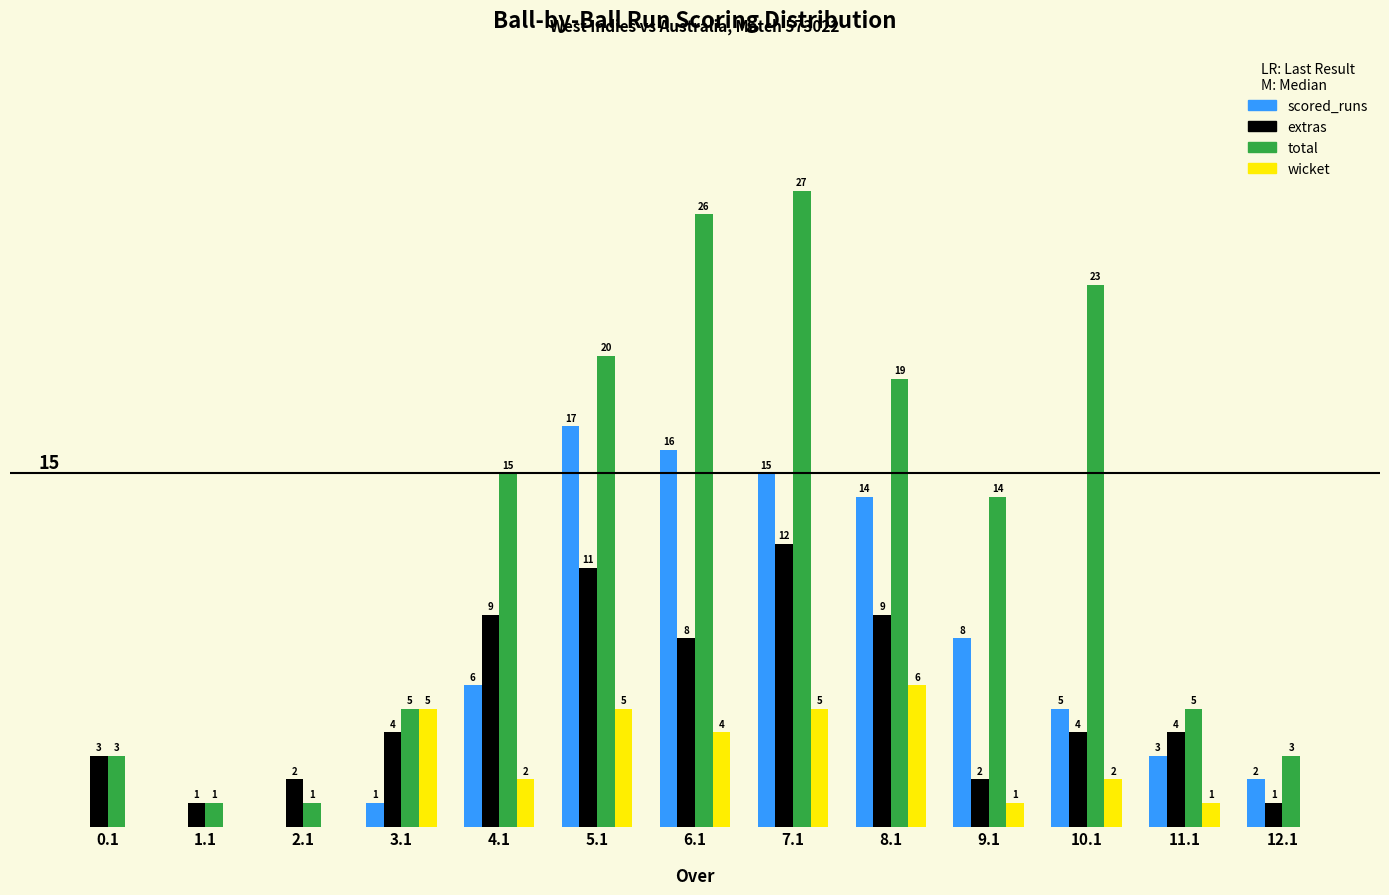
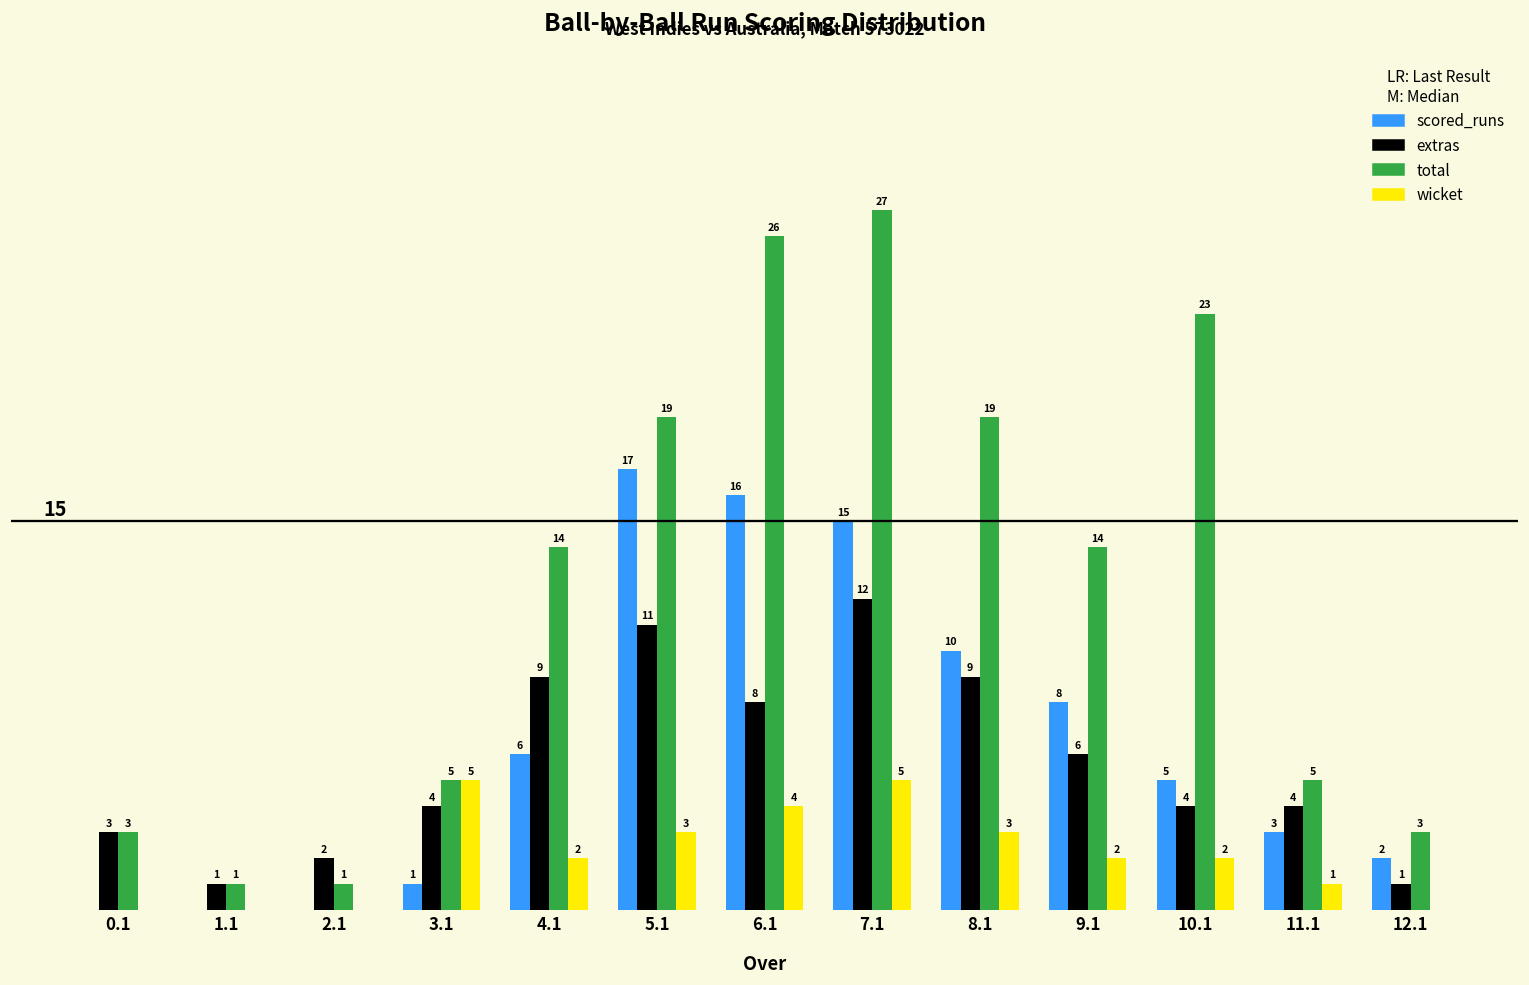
  {
    "scored_runs": {
      "3.1": 1,
      "4.1": 6,
      "5.1": 17,
      "6.1": 16,
      "7.1": 15,
-     "8.1": 14,
+     "8.1": 10,
      "9.1": 8,
      "10.1": 5,
      "11.1": 3,
      "12.1": 2
    },
    "extras": {
      "0.1": 3,
      "1.1": 1,
      "2.1": 2,
      "3.1": 4,
      "4.1": 9,
      "5.1": 11,
      "6.1": 8,
      "7.1": 12,
      "8.1": 9,
-     "9.1": 2,
+     "9.1": 6,
      "10.1": 4,
      "11.1": 4,
      "12.1": 1
    },
    "total": {
      "0.1": 3,
      "1.1": 1,
      "2.1": 1,
      "3.1": 5,
-     "4.1": 15,
-     "5.1": 20,
+     "4.1": 14,
+     "5.1": 19,
      "6.1": 26,
      "7.1": 27,
      "8.1": 19,
      "9.1": 14,
      "10.1": 23,
      "11.1": 5,
      "12.1": 3
    },
    "wicket": {
      "3.1": 5,
      "4.1": 2,
-     "5.1": 5,
+     "5.1": 3,
      "6.1": 4,
      "7.1": 5,
-     "8.1": 6,
-     "9.1": 1,
+     "8.1": 3,
+     "9.1": 2,
      "10.1": 2,
      "11.1": 1
    }
  }
